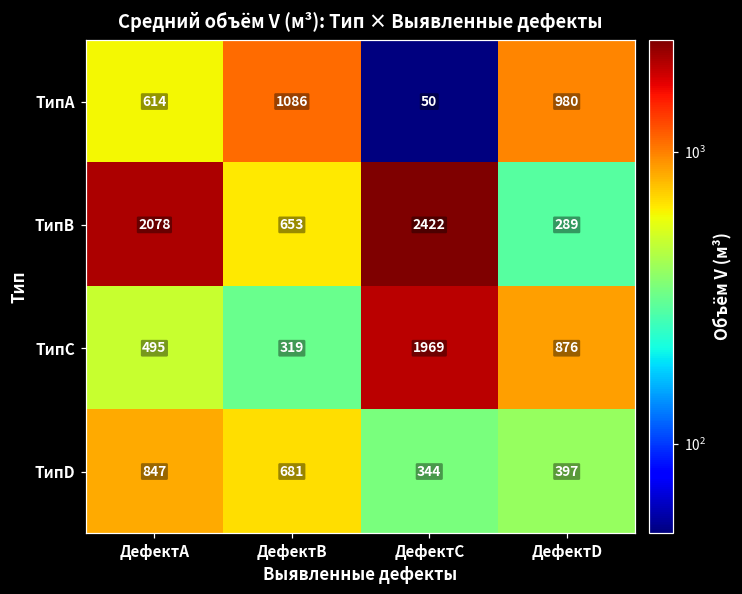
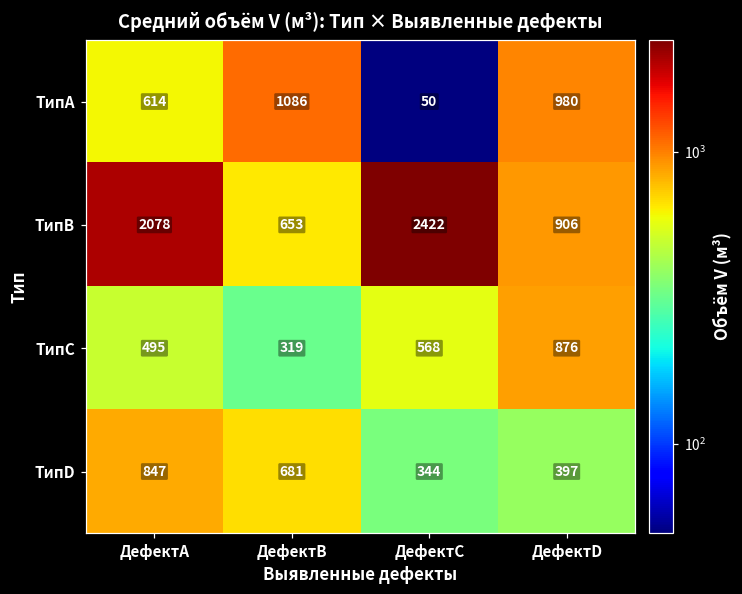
  {
    "ТипB": {
-     "ДефектD": 289
+     "ДефектD": 906
    },
    "ТипC": {
-     "ДефектC": 1969
+     "ДефектC": 568
    }
  }
